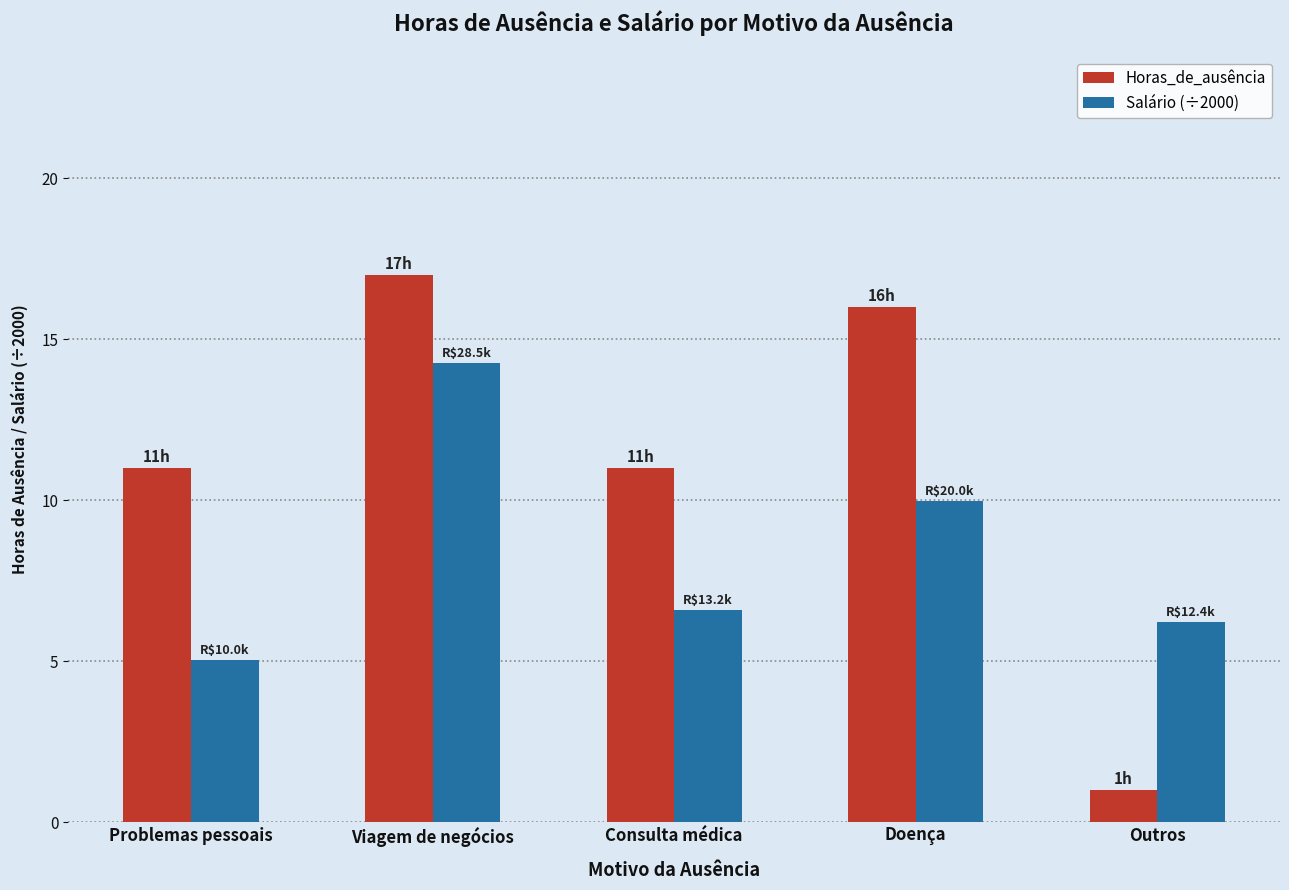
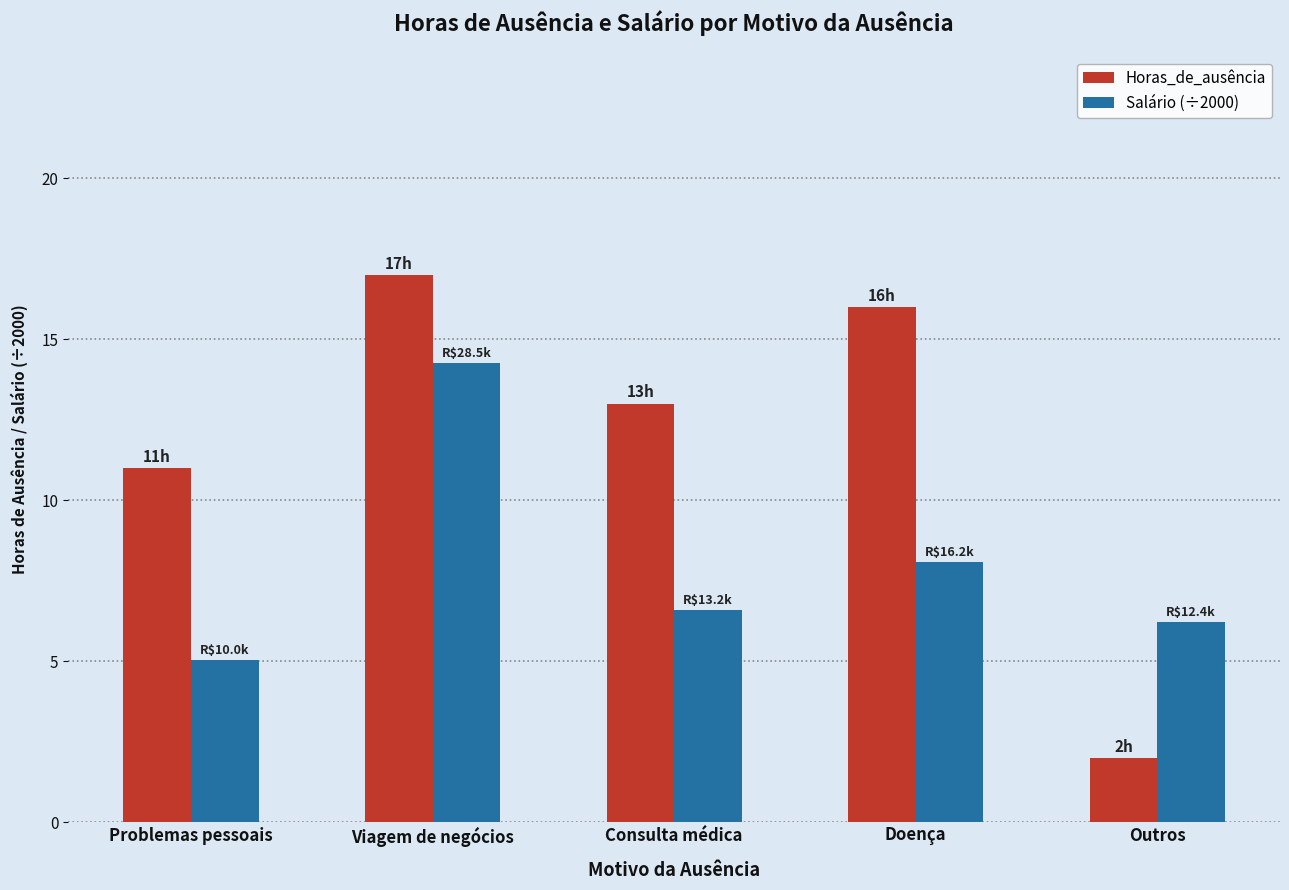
  {
    "Horas_de_ausência": {
      "Problemas pessoais": "11h",
      "Viagem de negócios": "17h",
-     "Consulta médica": "11h",
+     "Consulta médica": "13h",
      "Doença": "16h",
-     "Outros": "1h"
+     "Outros": "2h"
    },
    "Salário (÷2000)": {
-     "Doença": "$20.0k"
+     "Doença": "$16.2k"
    }
  }
